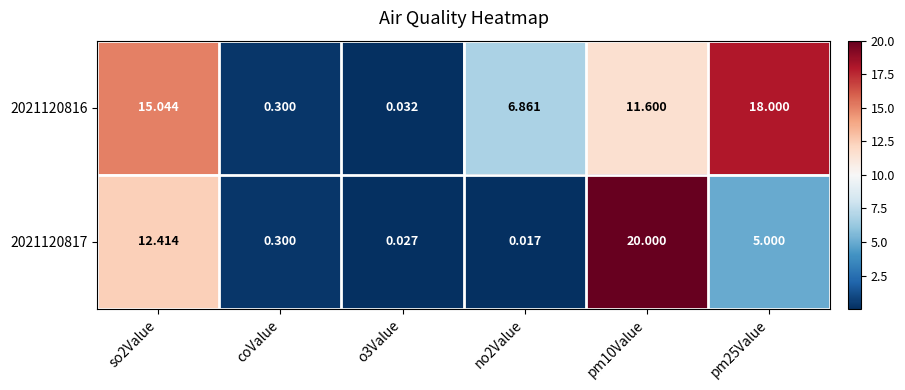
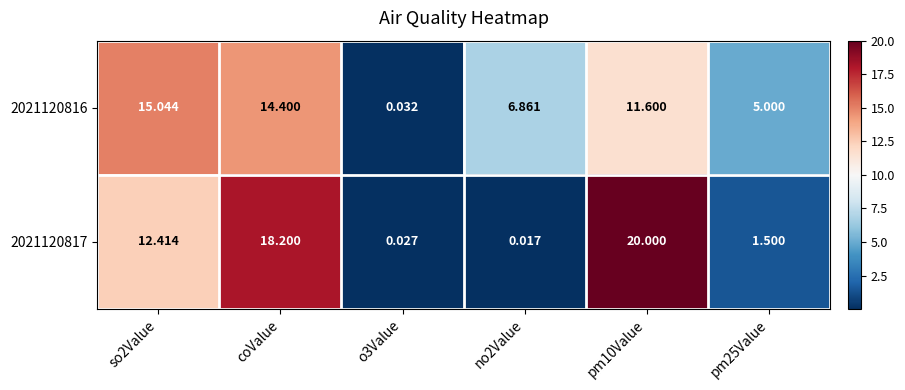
  {
    "2021120816": {
      "so2Value": 15.044,
-     "coValue": 0.300,
+     "coValue": 14.400,
      "o3Value": 0.032,
      "no2Value": 6.861,
      "pm10Value": 11.600,
-     "pm25Value": 18.000
+     "pm25Value": 5.000
    },
    "2021120817": {
      "so2Value": 12.414,
-     "coValue": 0.300,
+     "coValue": 18.200,
      "o3Value": 0.027,
      "no2Value": 0.017,
      "pm10Value": 20.000,
-     "pm25Value": 5.000
+     "pm25Value": 1.500
    }
  }
